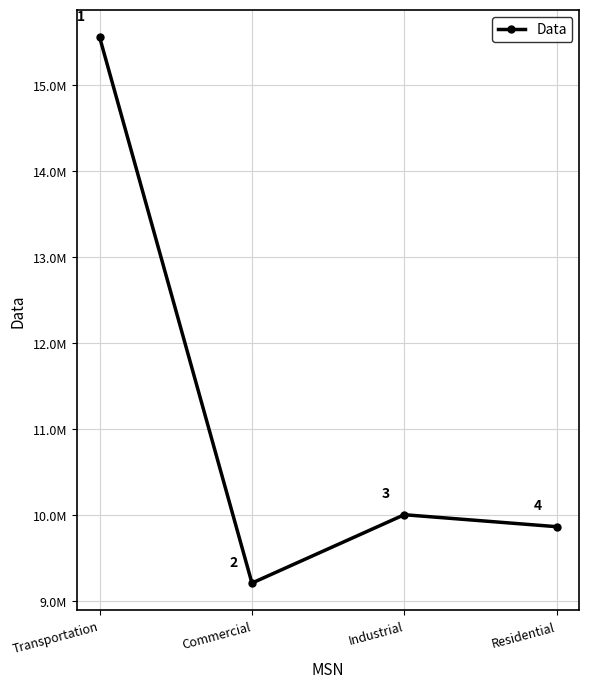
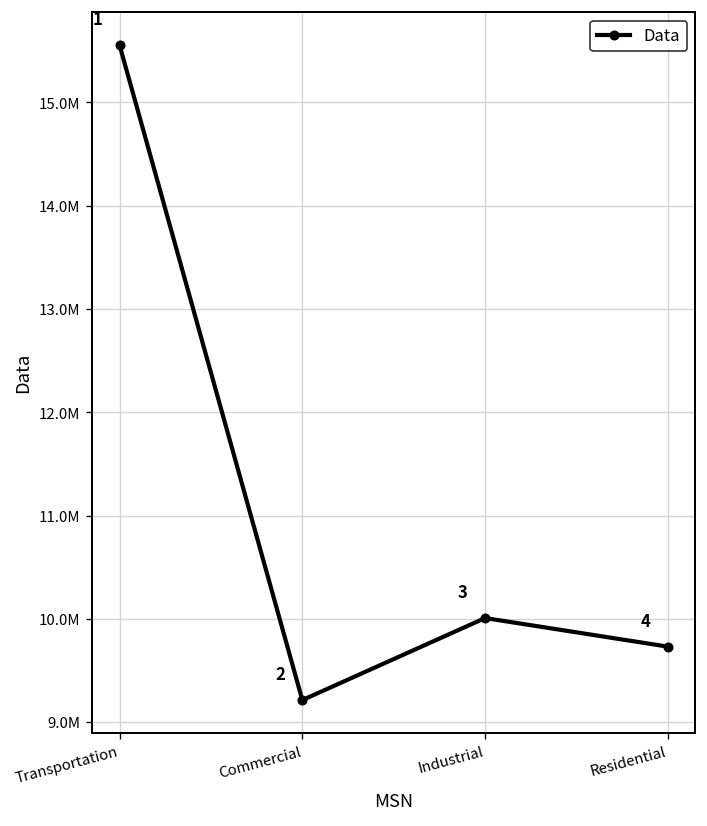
  {
-   "Residential": 9900000
+   "Residential": 9700000
  }
